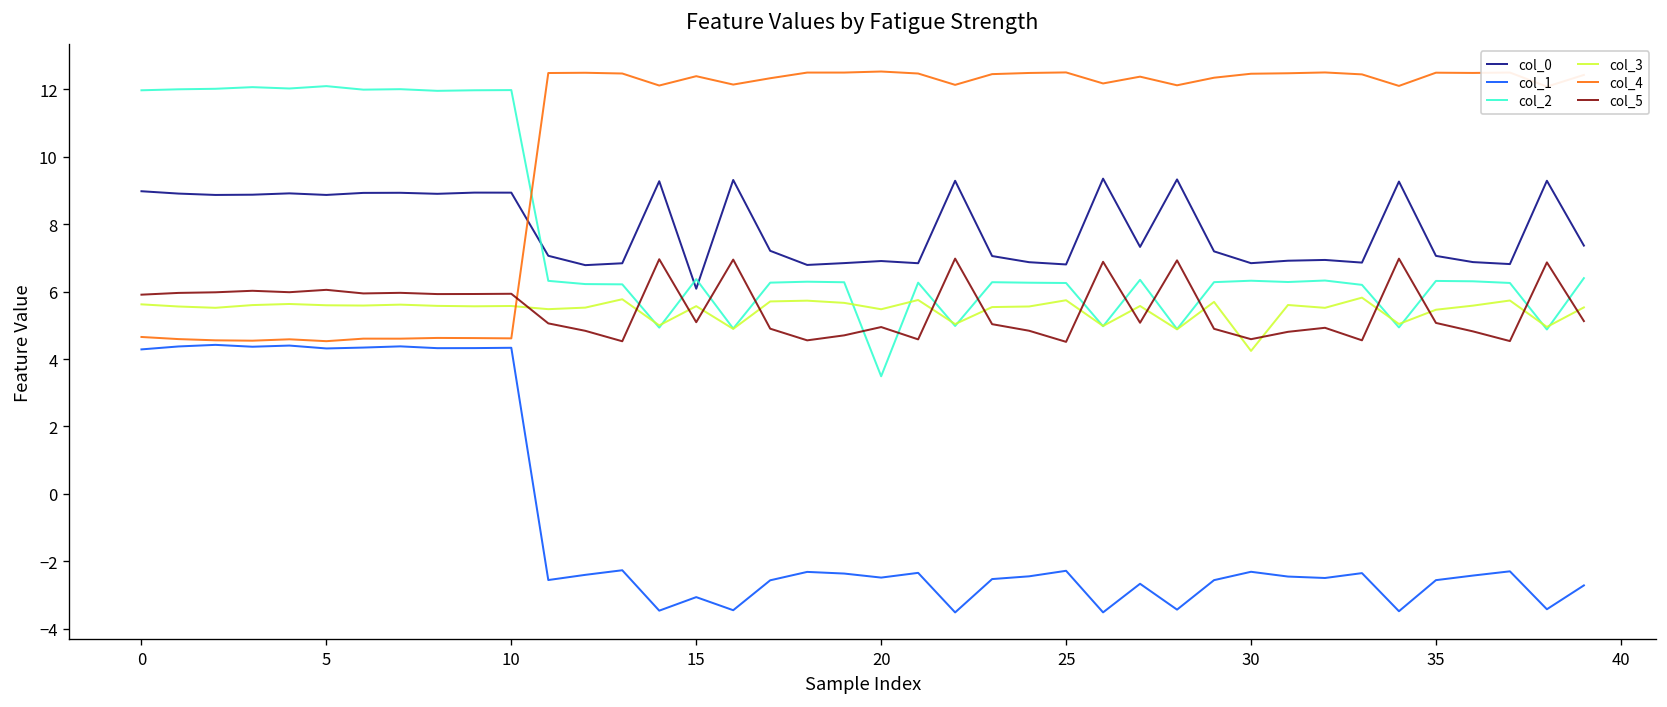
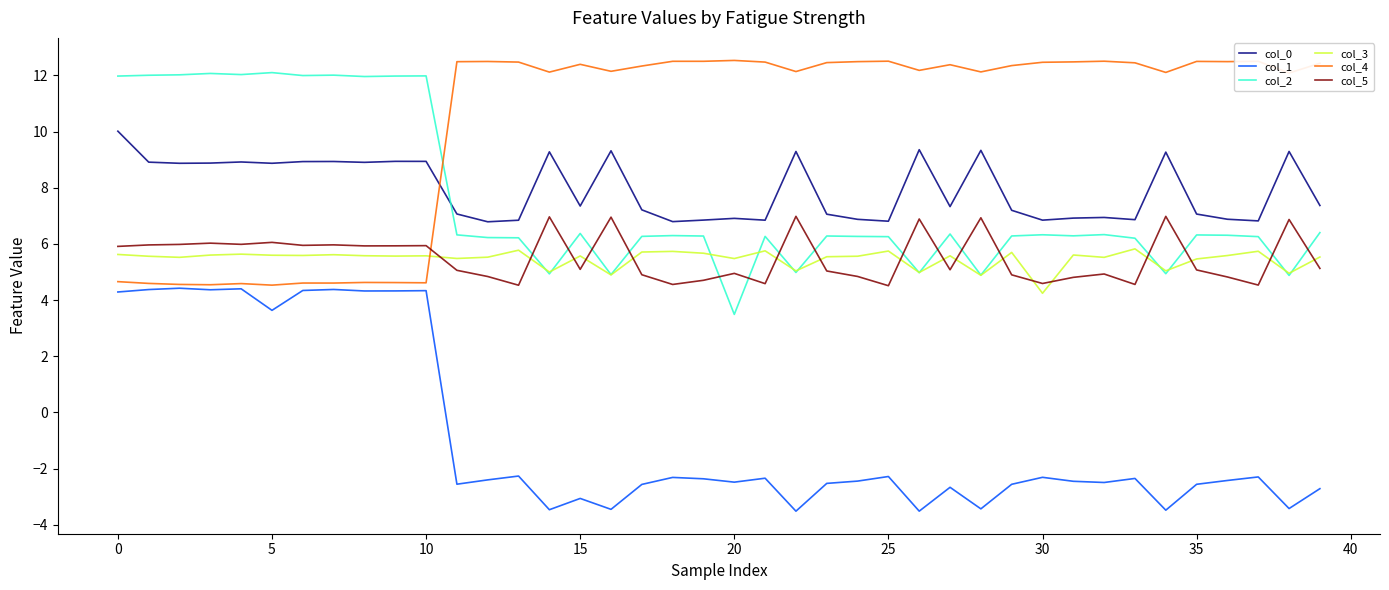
  {
    "col_0": {
-     "0": 9.0,
+     "0": 10.0,
      "5": 8.9,
      "10": 8.9,
-     "15": 6.1,
+     "15": 7.3,
      "20": 6.9,
      "25": 6.8,
      "30": 6.8,
      "35": 7.1
    },
    "col_1": {
      "0": 4.3,
-     "5": 4.3,
+     "5": 3.6,
      "10": 4.3,
      "15": -3.1,
      "20": -2.5,
      "25": -2.3,
      "30": -2.3,
      "35": -2.6
    },
    "col_2": {
      "0": 12.0,
      "5": 12.1,
      "10": 12.0,
      "15": 6.4,
      "20": 3.5,
      "25": 6.3,
      "30": 6.3,
      "35": 6.3
    },
    "col_3": {
      "0": 5.6,
      "5": 5.6,
      "10": 5.6,
      "15": 5.6,
      "20": 5.5,
      "25": 5.7,
      "30": 4.2,
      "35": 5.5
    },
    "col_4": {
      "0": 4.7,
      "5": 4.5,
      "10": 4.6,
      "15": 12.4,
      "20": 12.5,
      "25": 12.5,
      "30": 12.5,
      "35": 12.5
    },
    "col_5": {
      "0": 5.9,
      "5": 6.1,
      "10": 5.9,
      "15": 5.1,
      "20": 4.9,
      "25": 4.5,
      "30": 4.6,
      "35": 5.1
    }
  }
